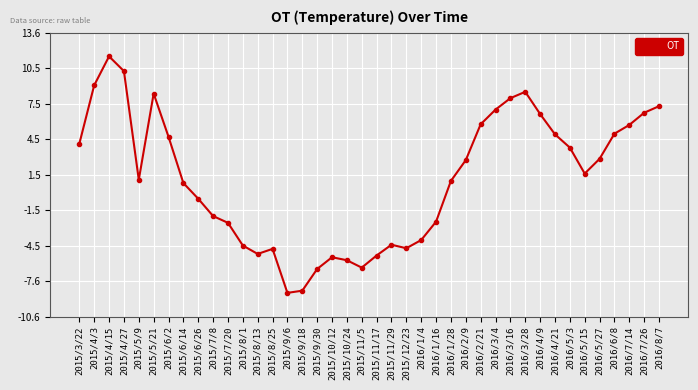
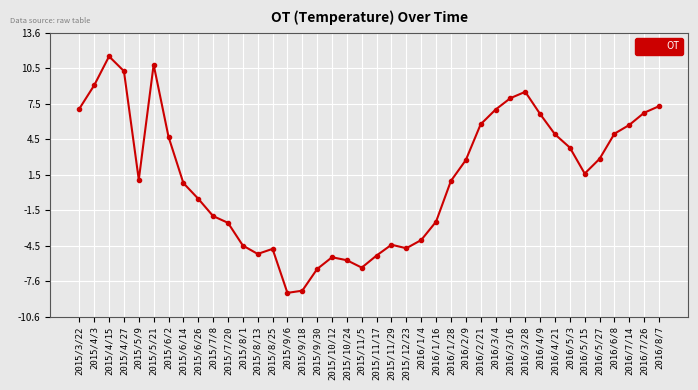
  {
-   "2015/3/22": 4.1,
+   "2015/3/22": 7.1,
    "2015/4/3": 9.1,
    "2015/4/15": 11.6,
    "2015/4/27": 10.3,
    "2015/5/9": 1.1,
-   "2015/5/21": 8.4,
+   "2015/5/21": 10.8,
    "2015/6/2": 4.7,
    "2015/6/14": 0.8,
    "2015/6/26": -0.6,
    "2015/7/8": -2.0,
    "2015/7/20": -2.6,
    "2015/8/1": -4.5,
    "2015/8/13": -5.2,
    "2015/8/25": -4.8,
    "2015/9/6": -8.6,
    "2015/9/18": -8.4,
    "2015/9/30": -6.5,
    "2015/10/12": -5.5,
    "2015/10/24": -5.8,
    "2015/11/5": -6.4,
    "2015/11/17": -5.4,
    "2015/11/29": -4.5,
    "2015/12/23": -4.8,
    "2016/1/4": -4.1,
    "2016/1/16": -2.5,
    "2016/1/28": 1.0,
    "2016/2/9": 2.7,
    "2016/2/21": 5.8,
    "2016/3/4": 7.0,
    "2016/3/16": 8.0,
    "2016/3/28": 8.5,
    "2016/4/9": 6.7,
    "2016/4/21": 4.9,
    "2016/5/3": 3.8,
    "2016/5/15": 1.6,
    "2016/5/27": 2.8,
    "2016/6/8": 5.0,
    "2016/7/14": 5.7,
    "2016/7/26": 6.8,
    "2016/8/7": 7.3
  }
